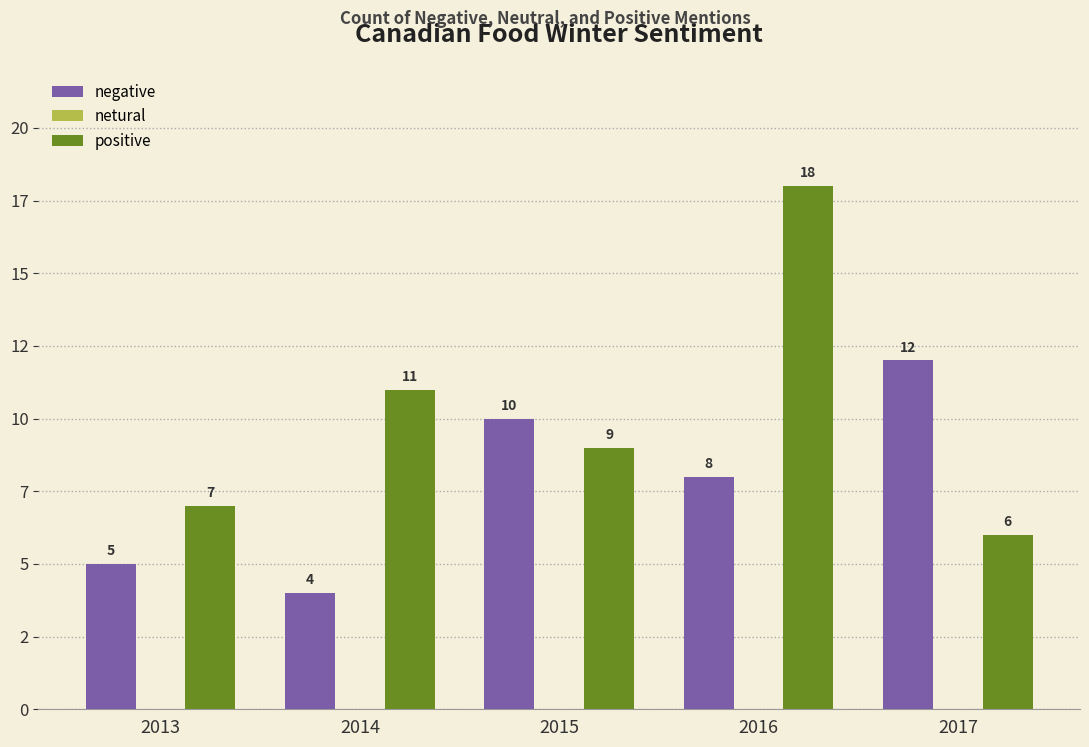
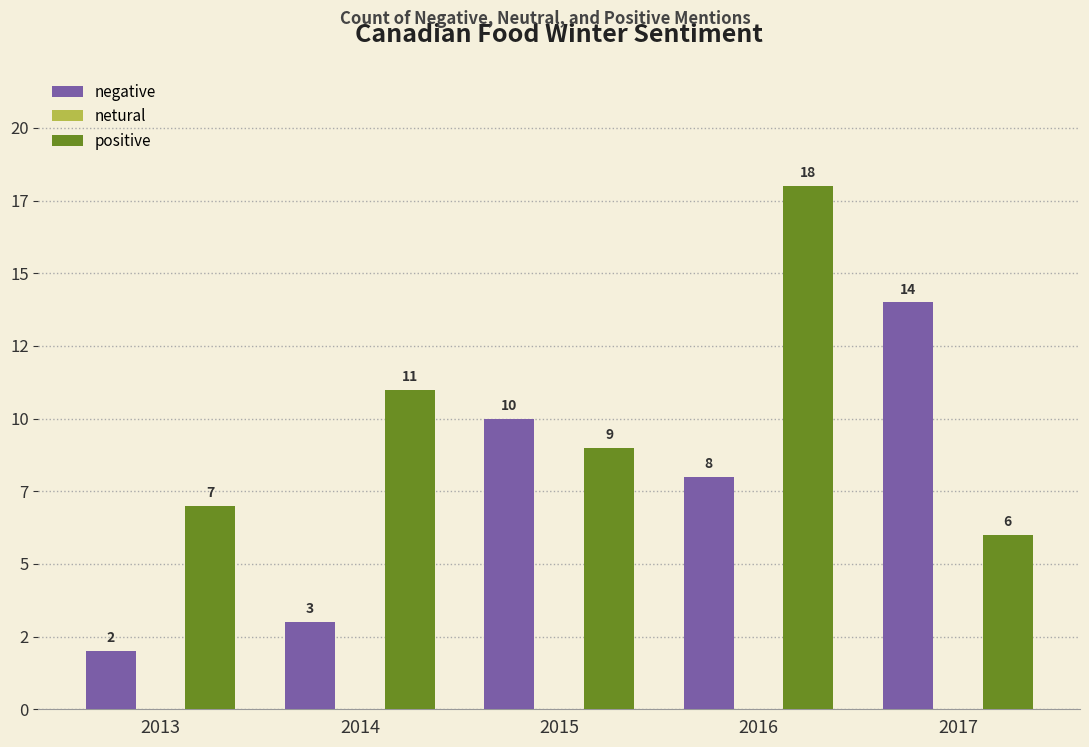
  {
    "negative": {
-     "2013": 5,
-     "2014": 4,
+     "2013": 2,
+     "2014": 3,
      "2015": 10,
      "2016": 8,
-     "2017": 12
+     "2017": 14
    },
    "positive": {
      "2013": 7,
      "2014": 11,
      "2015": 9,
      "2016": 18,
      "2017": 6
    }
  }
